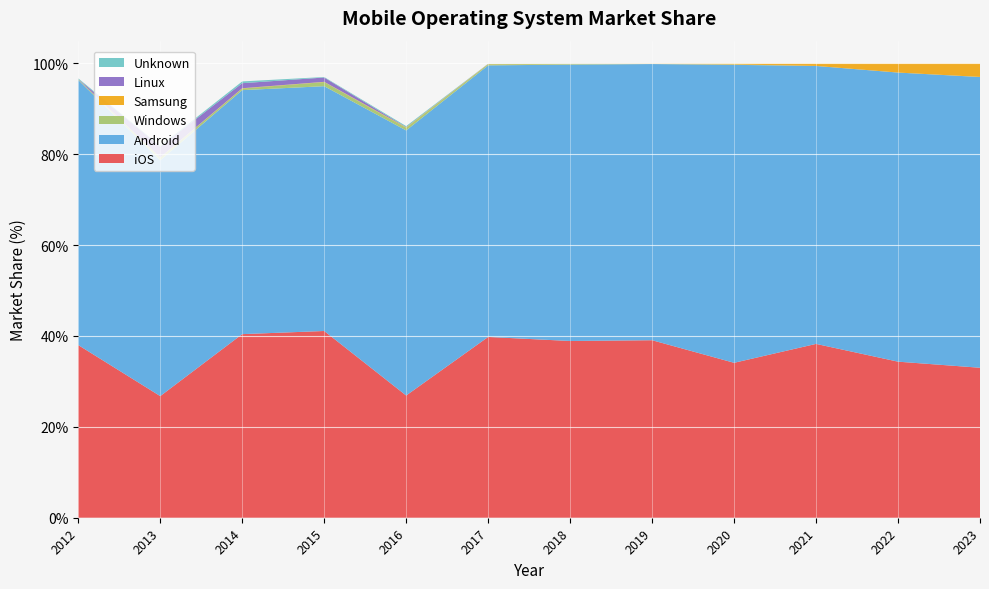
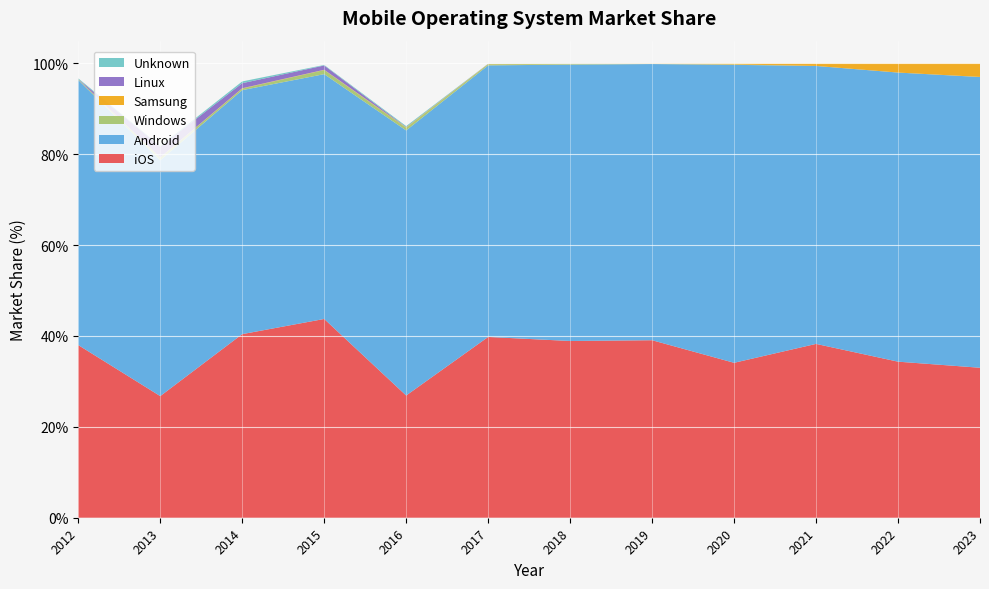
  {
    "iOS": {
      "2012": "38%",
      "2013": "27%",
      "2014": "40%",
-     "2015": "41%",
+     "2015": "44%",
      "2016": "27%",
      "2017": "40%",
      "2018": "39%",
      "2019": "39%",
      "2020": "34%",
      "2021": "38%",
      "2022": "34%",
      "2023": "33%"
    }
  }
